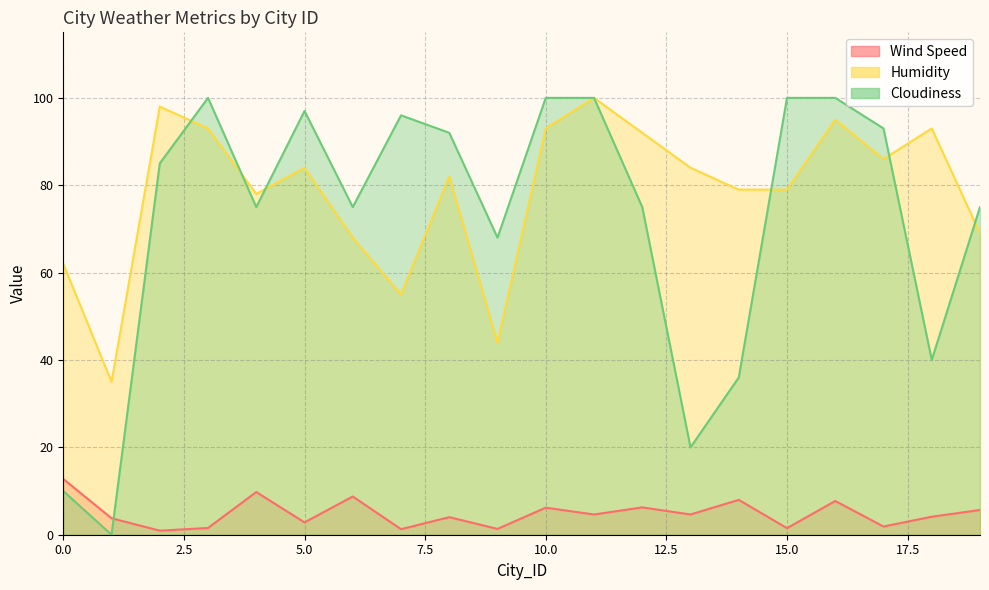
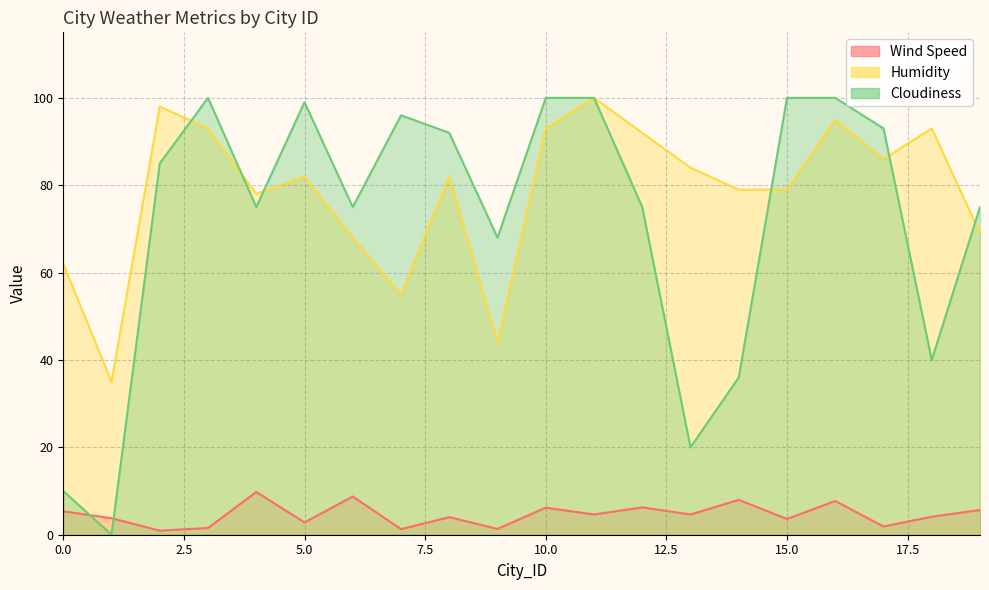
  {
    "Wind Speed": {
-     "0.0": 13,
+     "0.0": 5,
      "5.0": 3,
      "10.0": 6,
-     "15.0": 2
+     "15.0": 4
    },
    "Humidity": {
      "0.0": 62,
-     "5.0": 84,
+     "5.0": 82,
      "10.0": 93,
      "15.0": 79
    },
    "Cloudiness": {
      "0.0": 10,
-     "5.0": 97,
+     "5.0": 99,
      "10.0": 100,
      "15.0": 100
    }
  }
